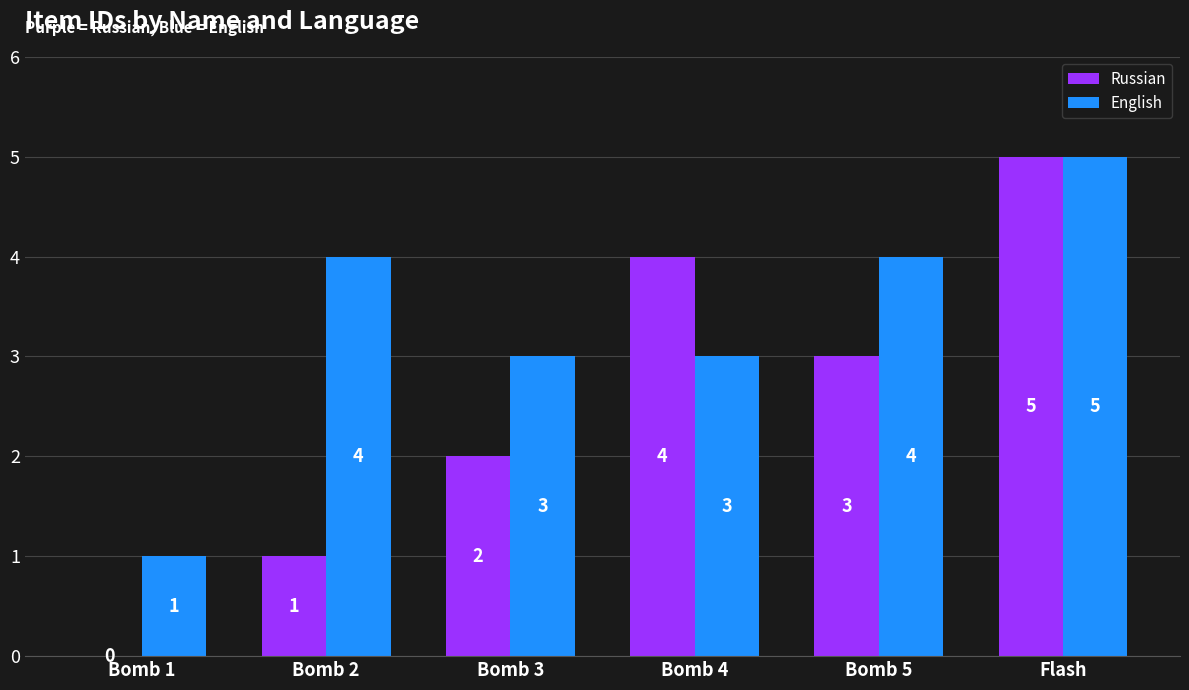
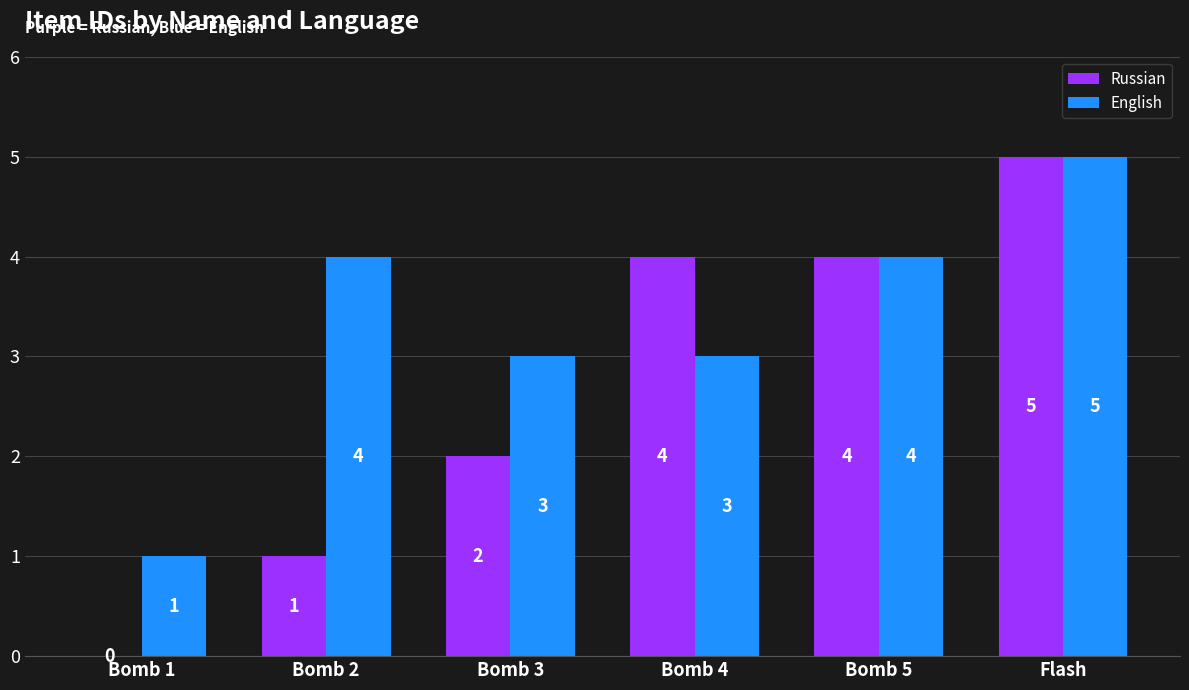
  {
    "Russian": {
      "Bomb 1": 0,
      "Bomb 2": 1,
      "Bomb 3": 2,
      "Bomb 4": 4,
-     "Bomb 5": 3,
+     "Bomb 5": 4,
      "Flash": 5
    },
    "English": {
      "Bomb 1": 1,
      "Bomb 2": 4,
      "Bomb 3": 3,
      "Bomb 4": 3,
      "Bomb 5": 4,
      "Flash": 5
    }
  }
